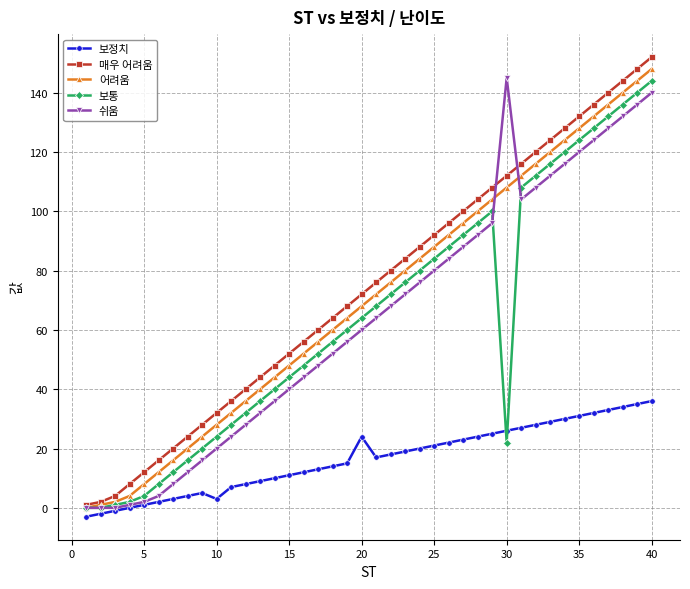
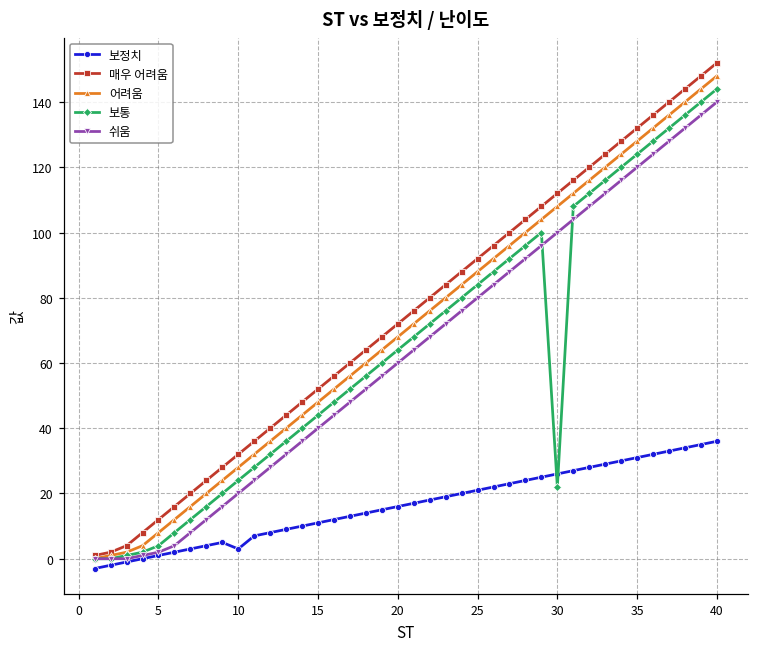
  {
    "보정치": {
      "5": 1,
      "10": 3,
      "15": 11,
-     "20": 24,
+     "20": 16,
      "25": 21,
      "30": 26,
      "35": 31,
      "40": 36
    },
    "매우 어려움": {
      "5": 12,
      "10": 32,
      "15": 52,
      "20": 72,
      "25": 92,
      "30": 112,
      "35": 132,
      "40": 152
    },
    "어려움": {
      "5": 8,
      "10": 28,
      "15": 48,
      "20": 68,
      "25": 88,
      "30": 108,
      "35": 128,
      "40": 148
    },
    "보통": {
      "5": 4,
      "10": 24,
      "15": 44,
      "20": 64,
      "25": 84,
      "30": 22,
      "35": 124,
      "40": 144
    },
    "쉬움": {
      "5": 2,
      "10": 20,
      "15": 40,
      "20": 60,
      "25": 80,
-     "30": 145,
+     "30": 100,
      "35": 120,
      "40": 140
    }
  }
